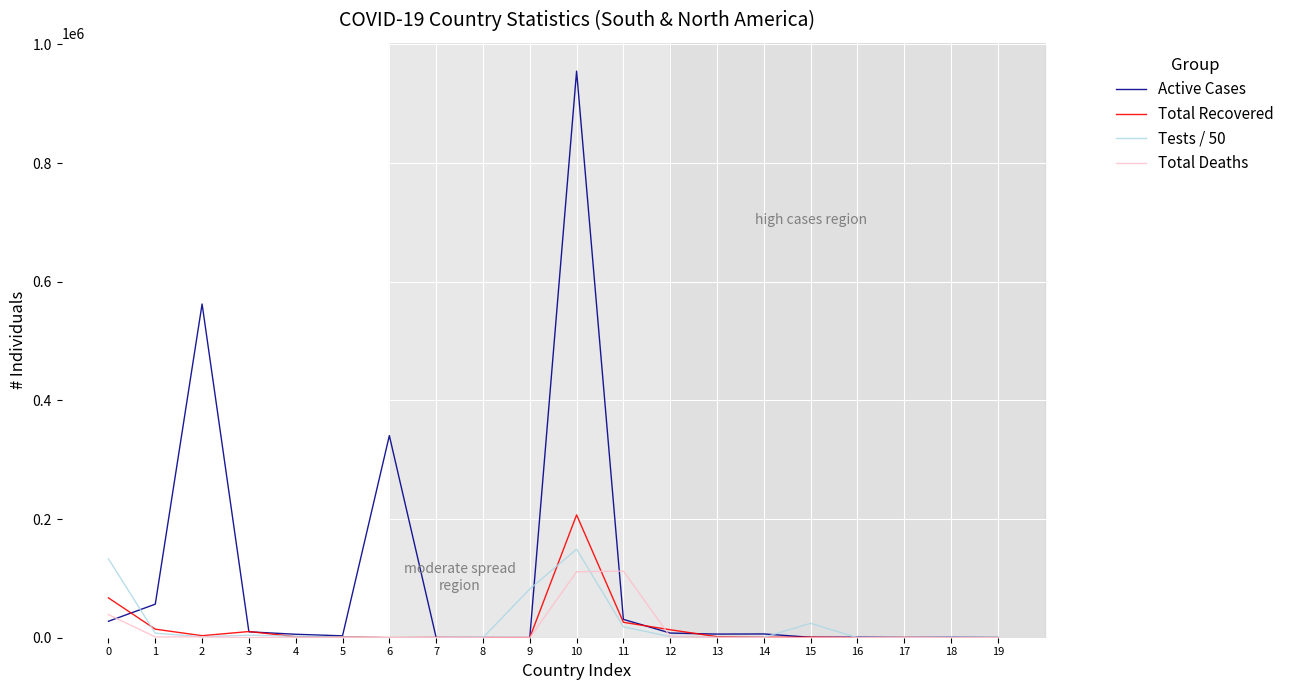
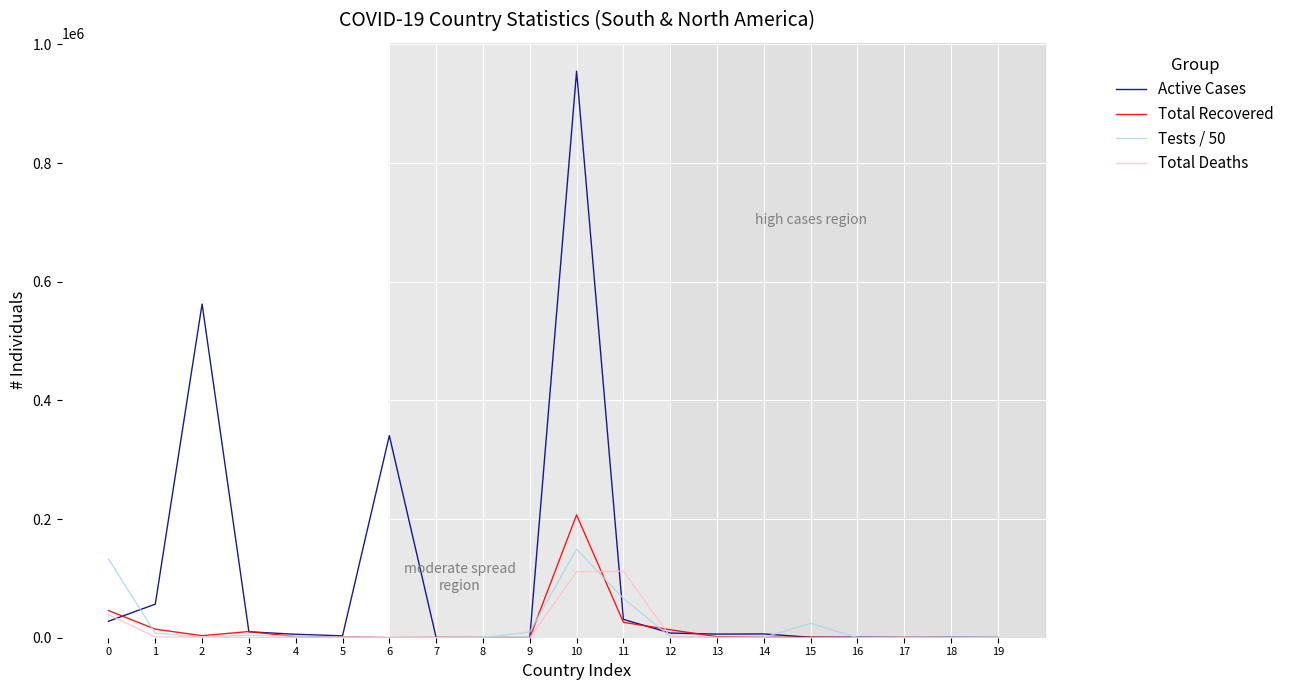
  {
    "Active Cases": {
      "0": 30000,
      "1": 60000,
      "2": 560000,
      "6": 340000,
      "10": 950000,
      "11": 30000,
      "12": 10000,
      "13": 10000,
      "14": 10000
    },
    "Total Recovered": {
-     "0": 70000,
+     "0": 50000,
      "1": 10000,
      "10": 210000,
      "11": 30000,
      "12": 10000
    },
    "Tests / 50": {
      "0": 130000,
      "1": 10000,
-     "9": 80000,
+     "9": 10000,
      "10": 150000,
-     "11": 20000,
+     "11": 70000,
      "15": 20000
    },
    "Total Deaths": {
      "0": 40000,
      "1": 0,
      "10": 110000,
      "11": 110000
    }
  }
